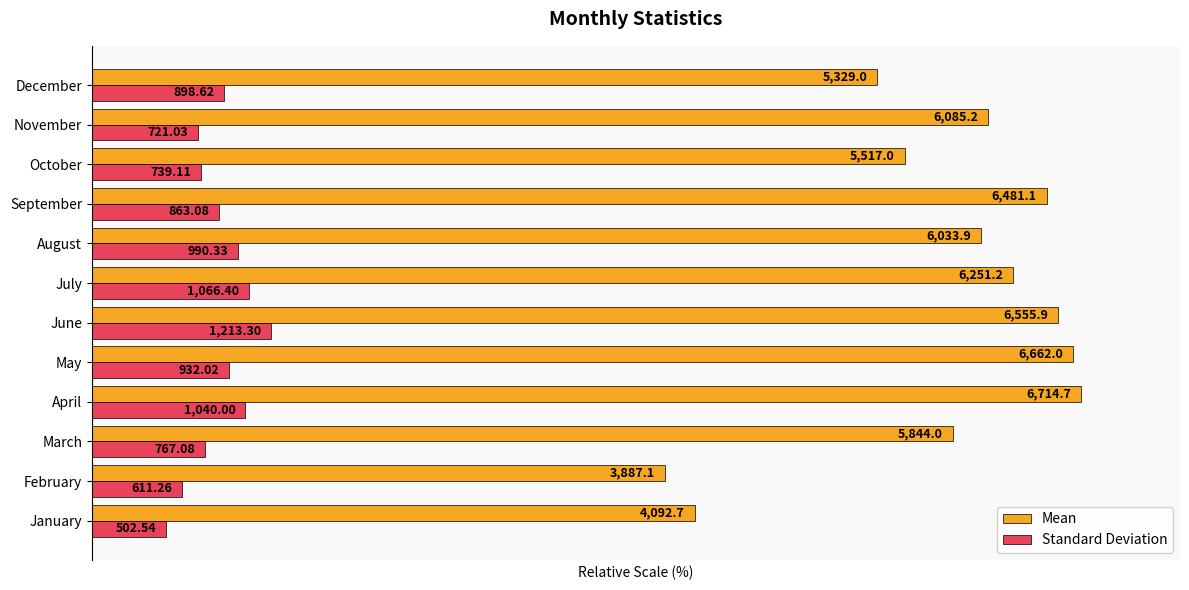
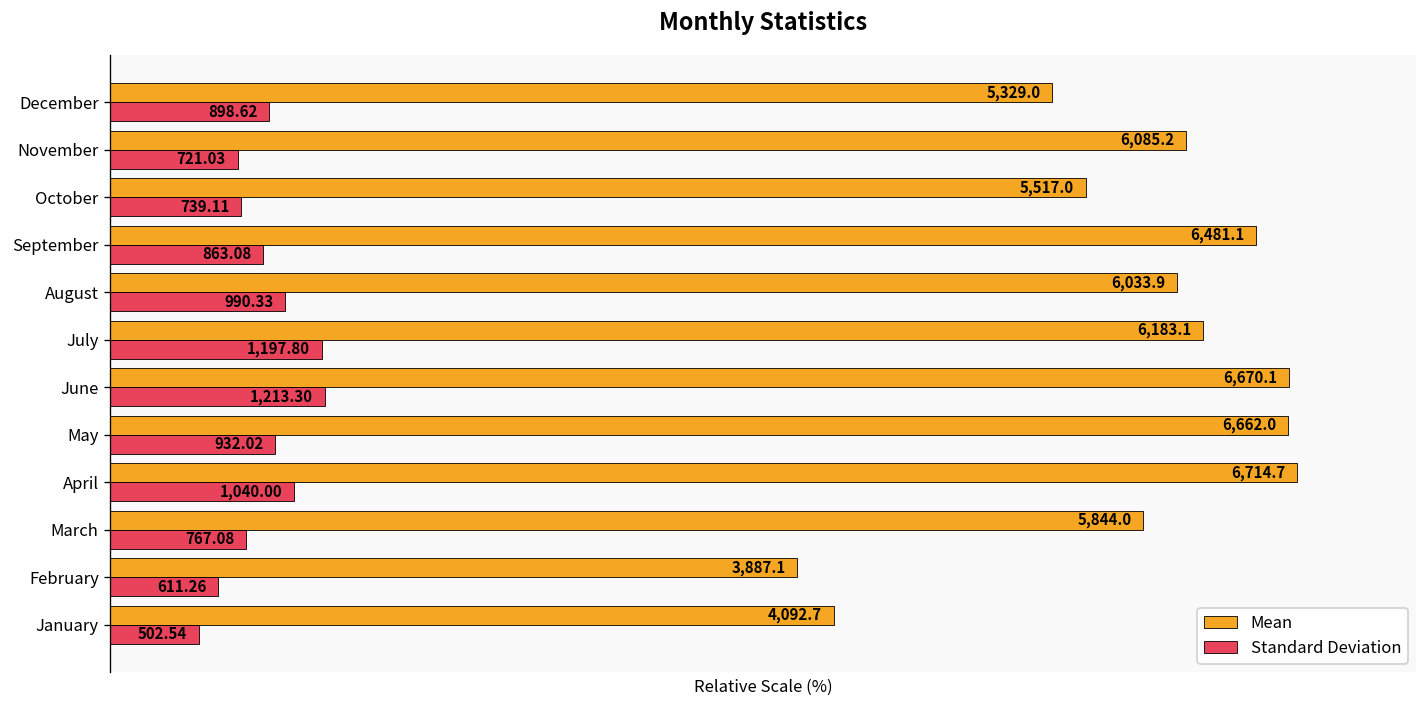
  {
    "Mean": {
-     "July": "6,251.2",
-     "June": "6,555.9"
+     "July": "6,183.1",
+     "June": "6,670.1"
    },
    "Standard Deviation": {
-     "July": "1,066.40"
+     "July": "1,197.80"
    }
  }
